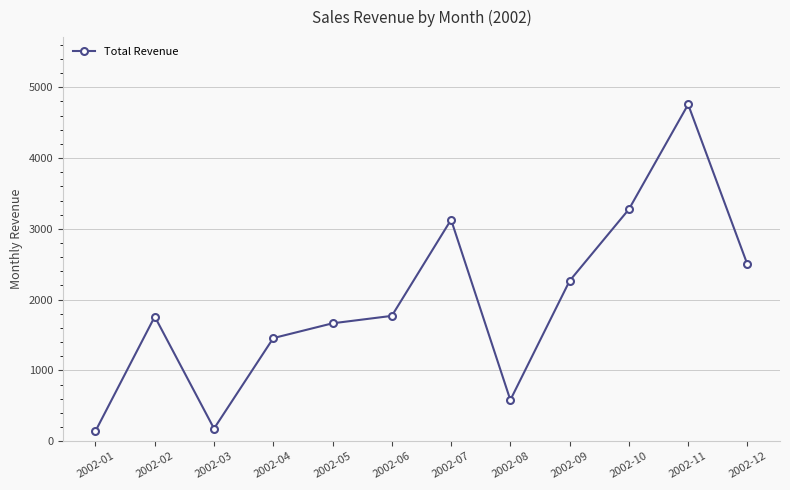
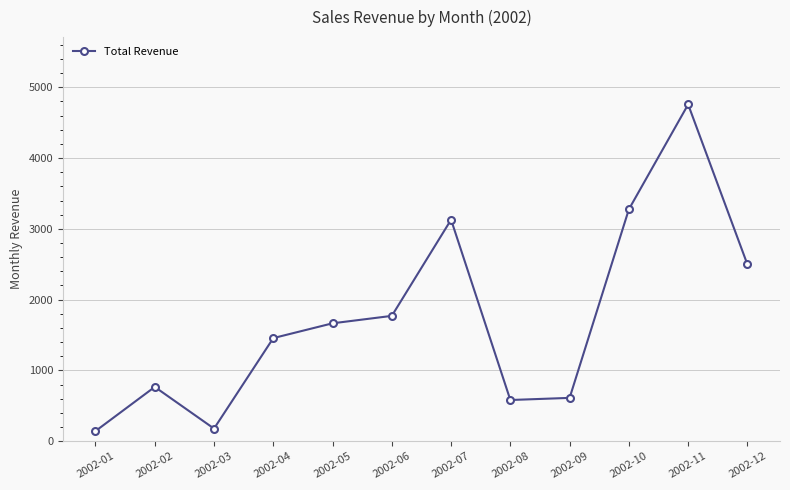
  {
    "2002-01": 100,
-   "2002-02": 1800,
+   "2002-02": 800,
    "2002-03": 200,
    "2002-04": 1500,
    "2002-05": 1700,
    "2002-06": 1800,
    "2002-07": 3100,
    "2002-08": 600,
-   "2002-09": 2300,
+   "2002-09": 600,
    "2002-10": 3300,
    "2002-11": 4800,
    "2002-12": 2500
  }
